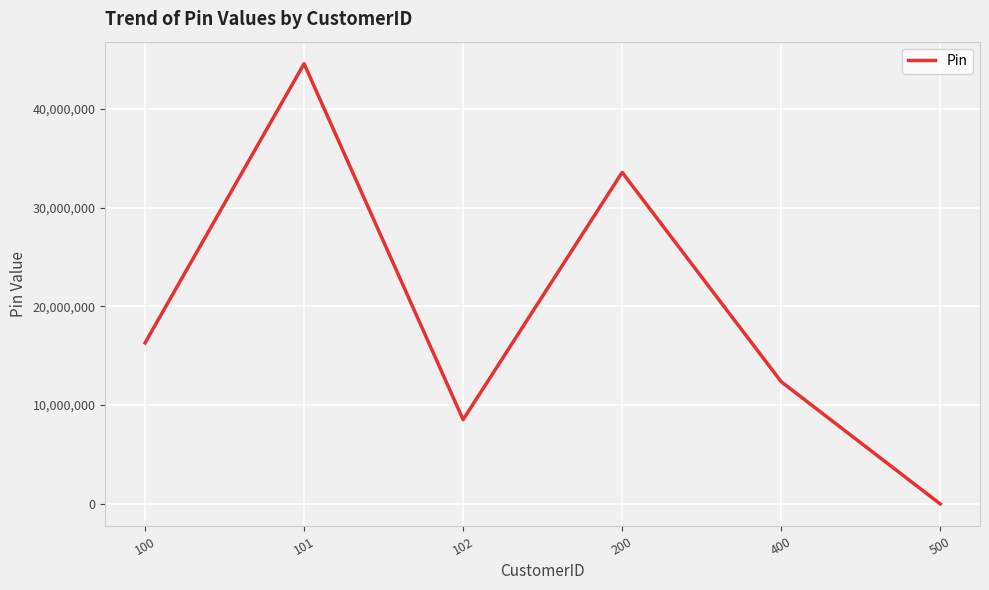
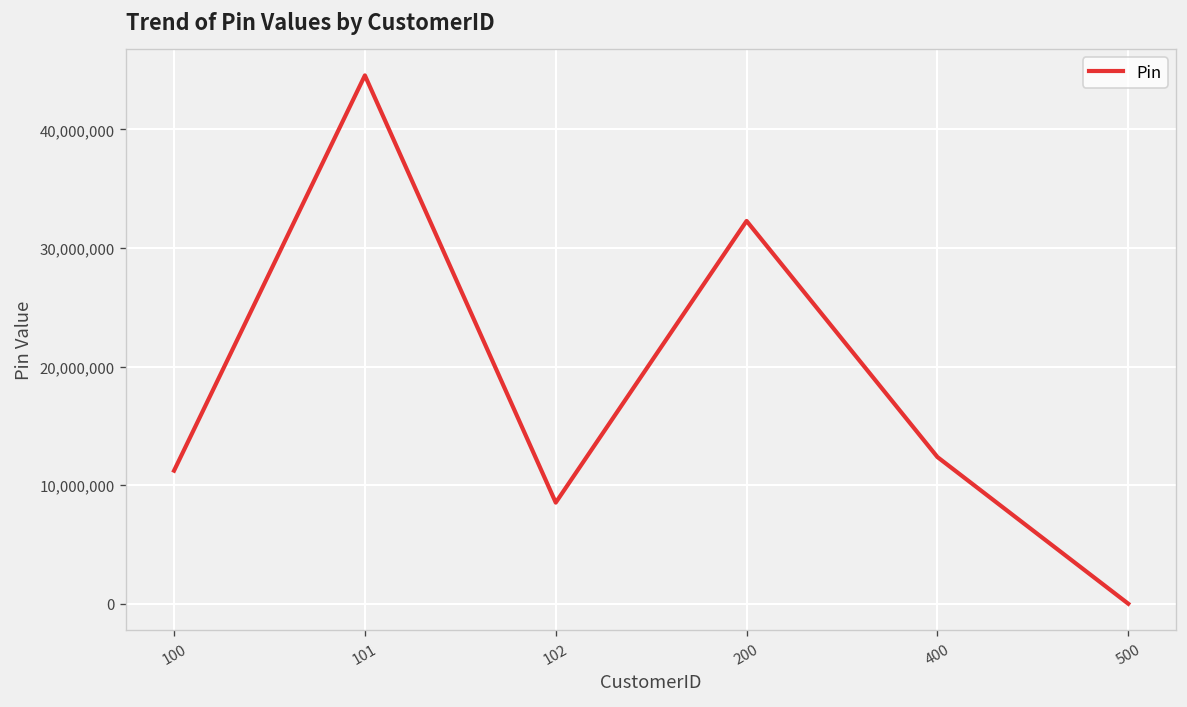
  {
-   "100": "16,000,000",
+   "100": "11,000,000",
    "101": "45,000,000",
    "102": "9,000,000",
-   "200": "34,000,000",
+   "200": "32,000,000",
    "400": "12,000,000",
    "500": "0"
  }
